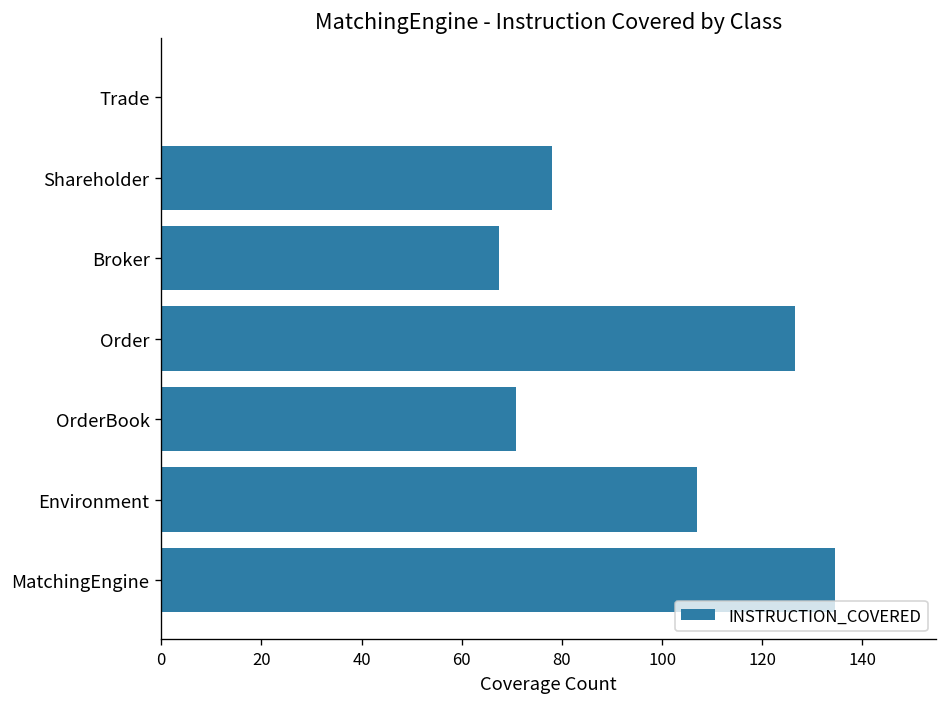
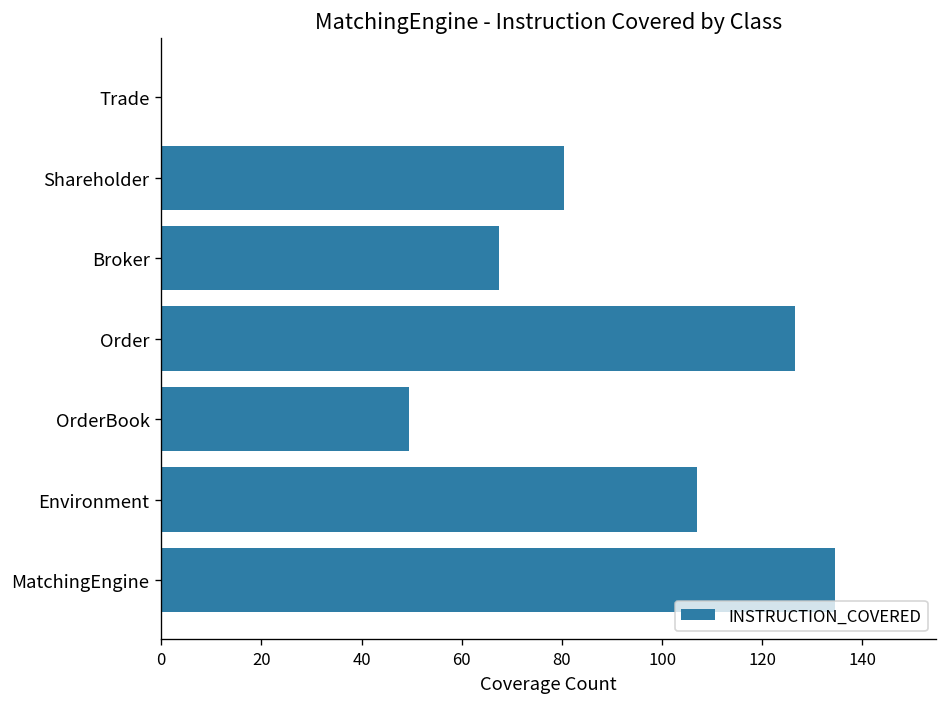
  {
    "Trade": 0,
-   "Shareholder": 78,
+   "Shareholder": 81,
    "Broker": 68,
    "Order": 127,
-   "OrderBook": 71,
+   "OrderBook": 50,
    "Environment": 107,
    "MatchingEngine": 135
  }
